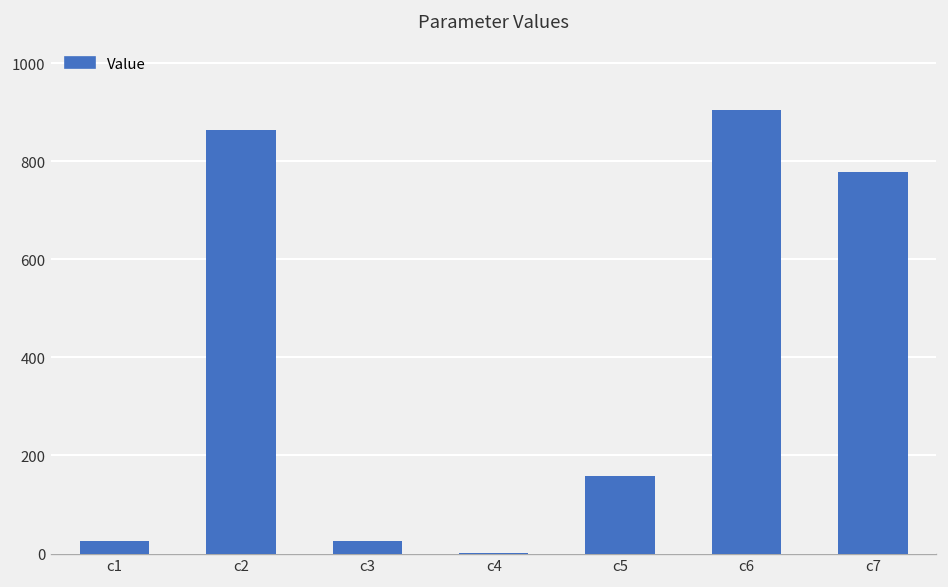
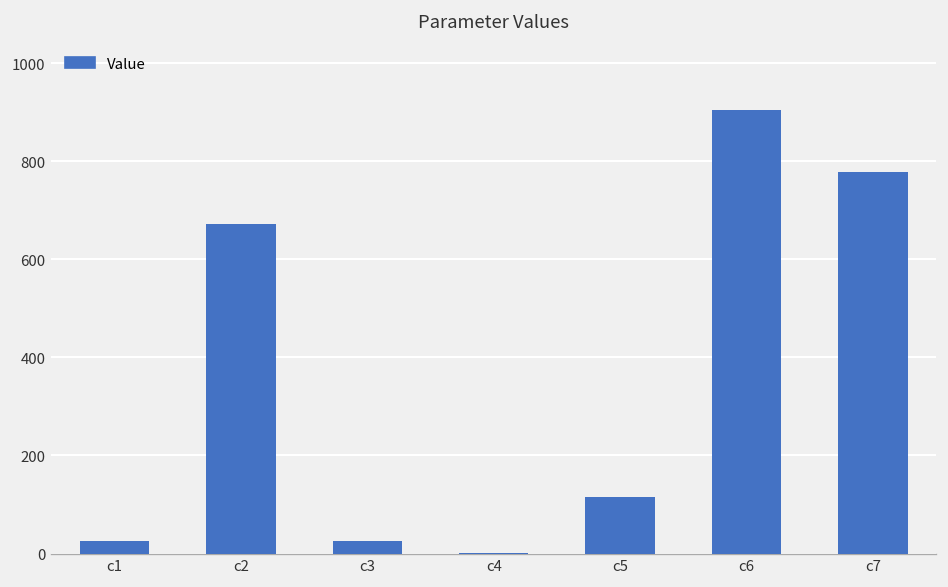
  {
    "c1": 30,
-   "c2": 860,
+   "c2": 670,
    "c3": 30,
-   "c5": 160,
+   "c5": 120,
    "c6": 900,
    "c7": 780
  }
